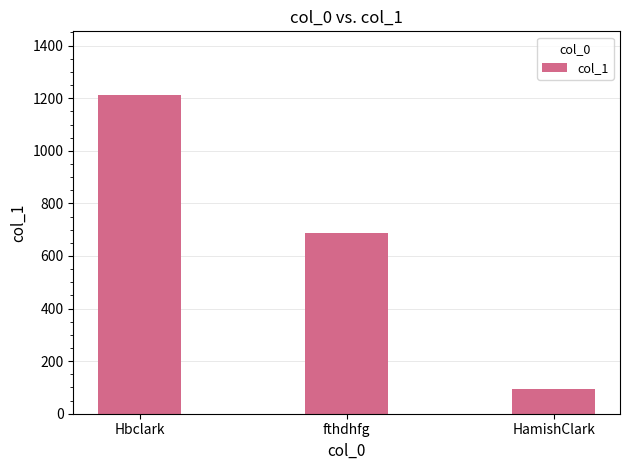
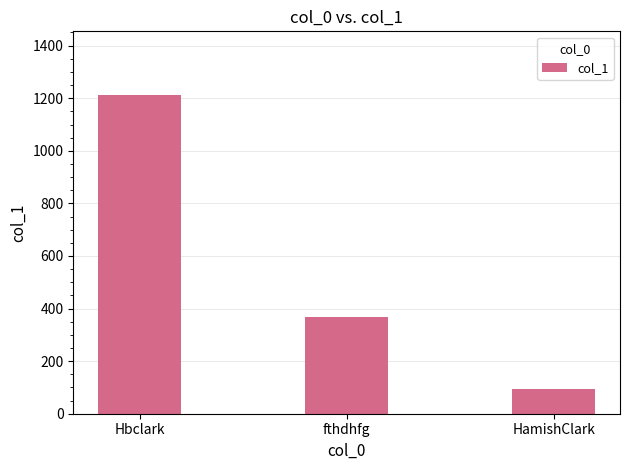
  {
    "Hbclark": 1210,
-   "fthdhfg": 690,
+   "fthdhfg": 370,
    "HamishClark": 90
  }
